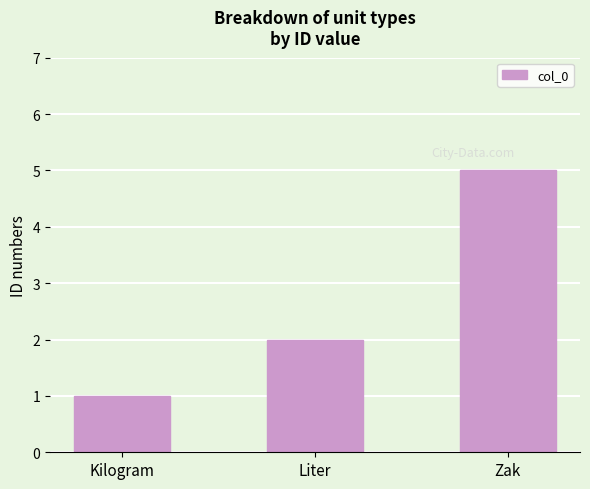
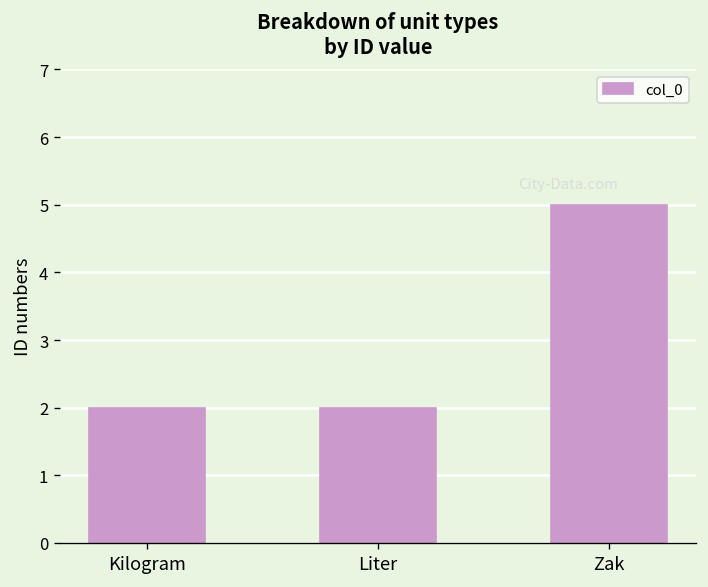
  {
-   "Kilogram": 1,
+   "Kilogram": 2,
    "Liter": 2,
    "Zak": 5
  }
